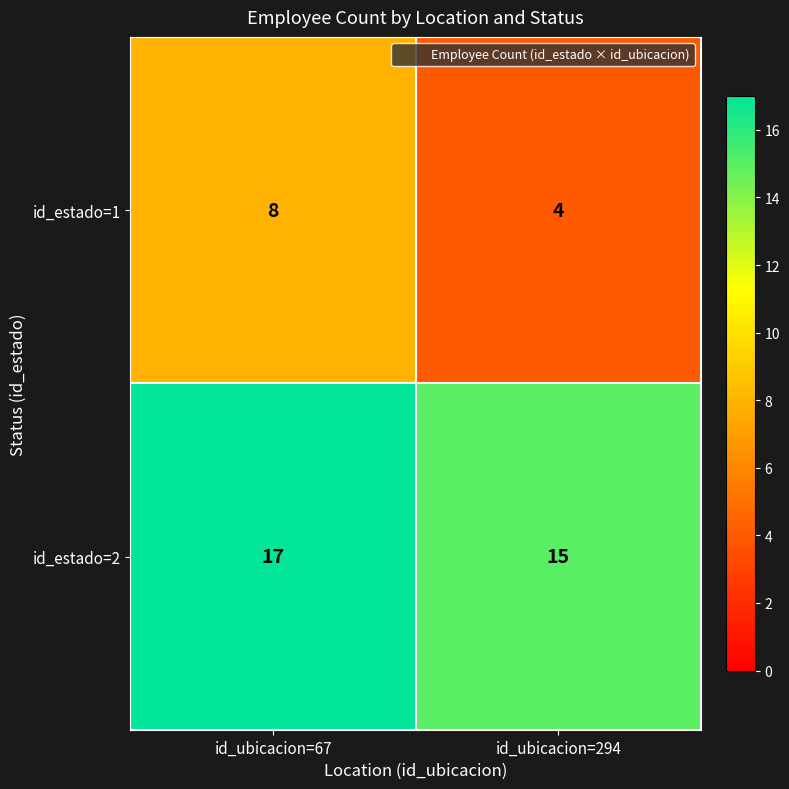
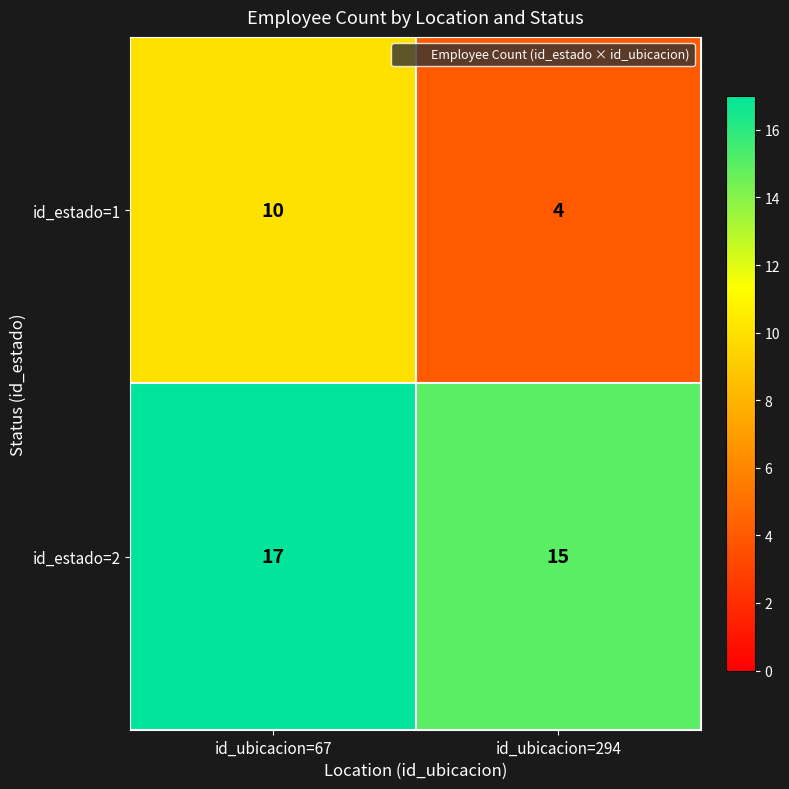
  {
    "id_estado=1": {
-     "id_ubicacion=67": 8,
+     "id_ubicacion=67": 10,
      "id_ubicacion=294": 4
    },
    "id_estado=2": {
      "id_ubicacion=67": 17,
      "id_ubicacion=294": 15
    }
  }
